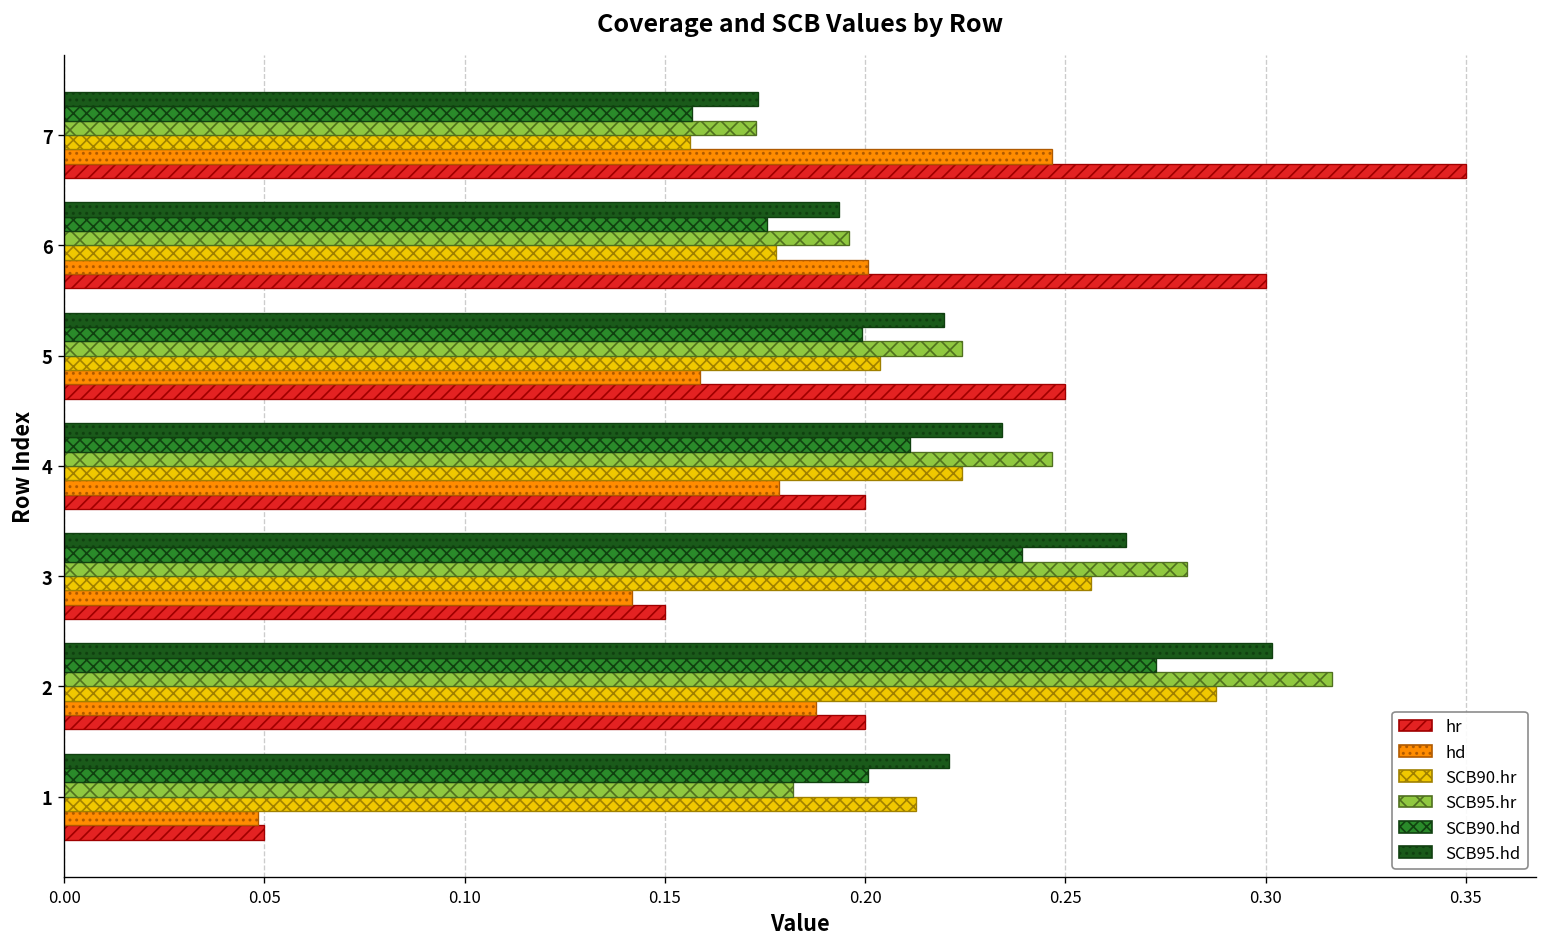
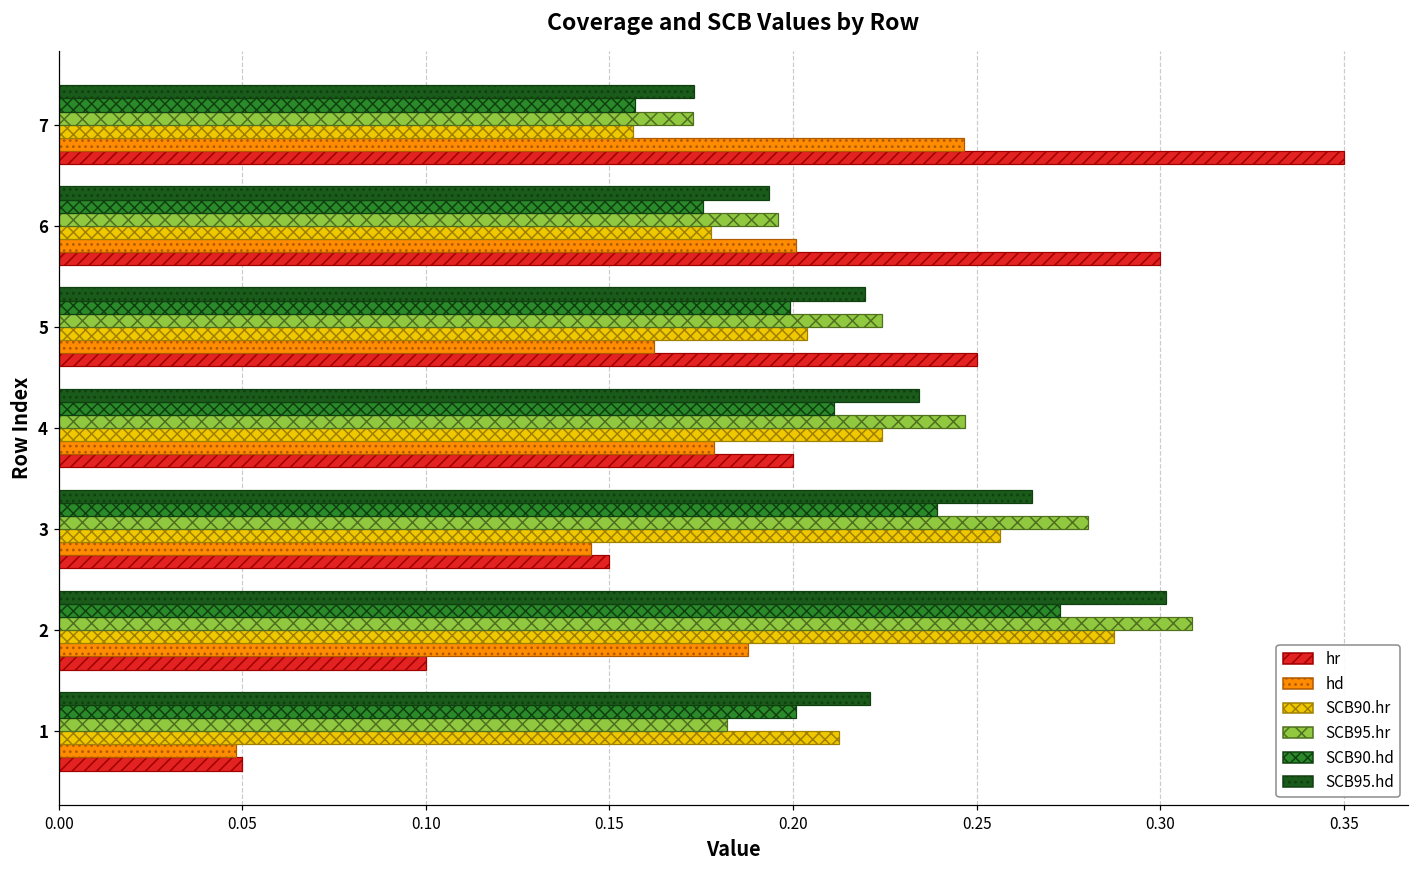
  {
    "hr": {
      "7": 0.350,
      "6": 0.3,
      "5": 0.250,
      "4": 0.2,
      "3": 0.150,
-     "2": 0.2,
+     "2": 0.1,
      "1": 0.050
    },
    "hd": {
      "7": 0.247,
      "6": 0.201,
-     "5": 0.159,
+     "5": 0.162,
      "4": 0.179,
-     "3": 0.142,
+     "3": 0.145,
      "2": 0.188,
      "1": 0.048
    },
    "SCB90.hr": {
      "7": 0.156,
      "6": 0.178,
      "5": 0.204,
      "4": 0.224,
      "3": 0.256,
      "2": 0.287,
      "1": 0.213
    },
    "SCB95.hr": {
      "7": 0.173,
      "6": 0.196,
      "5": 0.224,
      "4": 0.247,
      "3": 0.280,
-     "2": 0.316,
+     "2": 0.309,
      "1": 0.182
    }
  }
